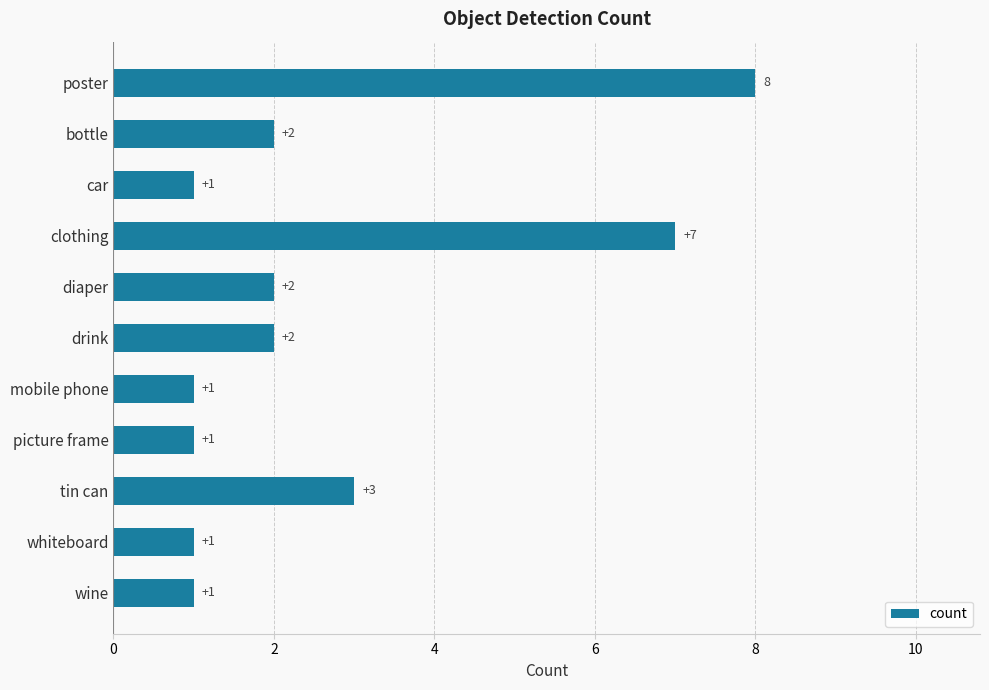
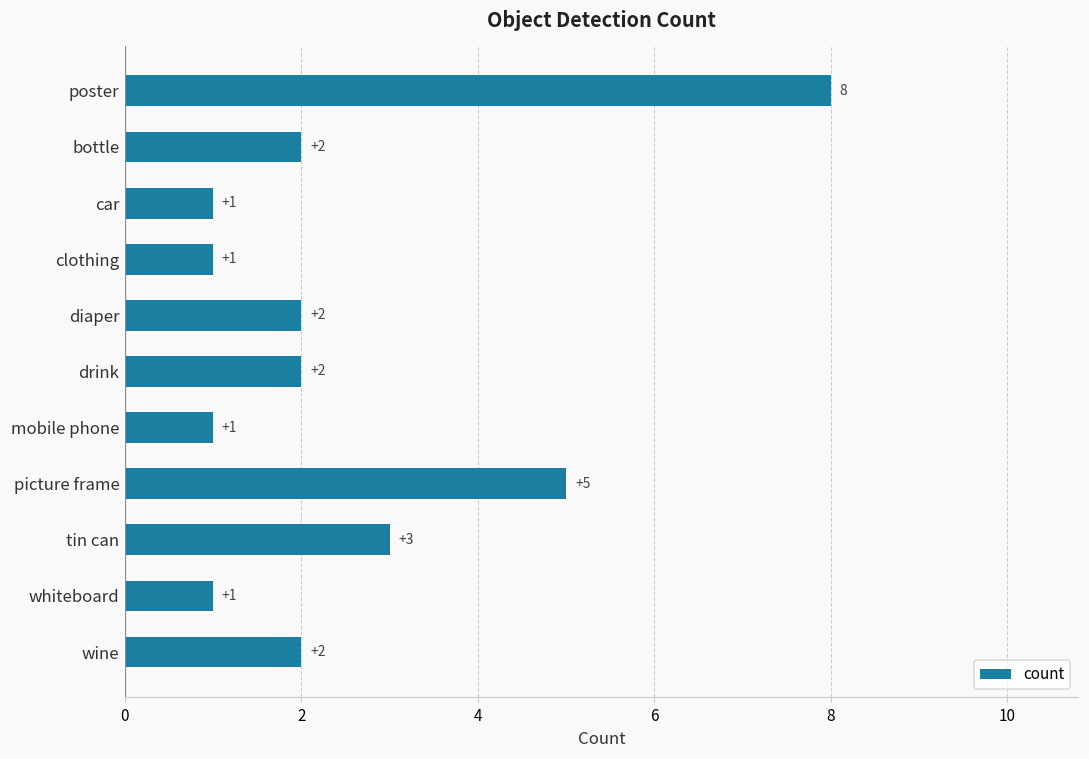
  {
    "poster": "8",
    "bottle": "+2",
    "car": "+1",
-   "clothing": "+7",
+   "clothing": "+1",
    "diaper": "+2",
    "drink": "+2",
    "mobile phone": "+1",
-   "picture frame": "+1",
+   "picture frame": "+5",
    "tin can": "+3",
    "whiteboard": "+1",
-   "wine": "+1"
+   "wine": "+2"
  }
